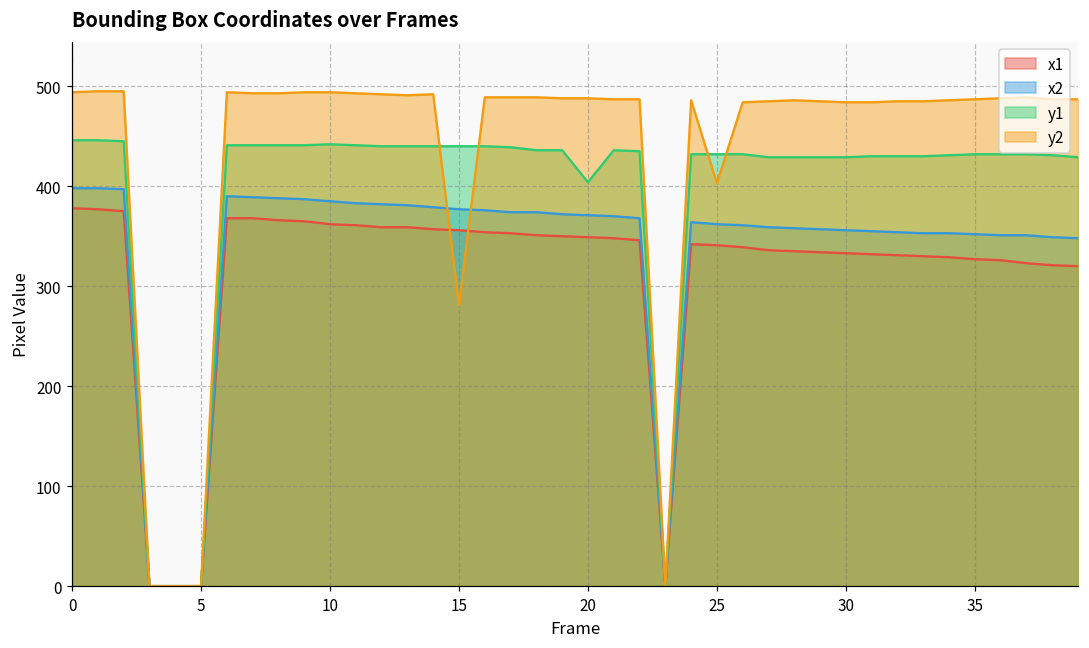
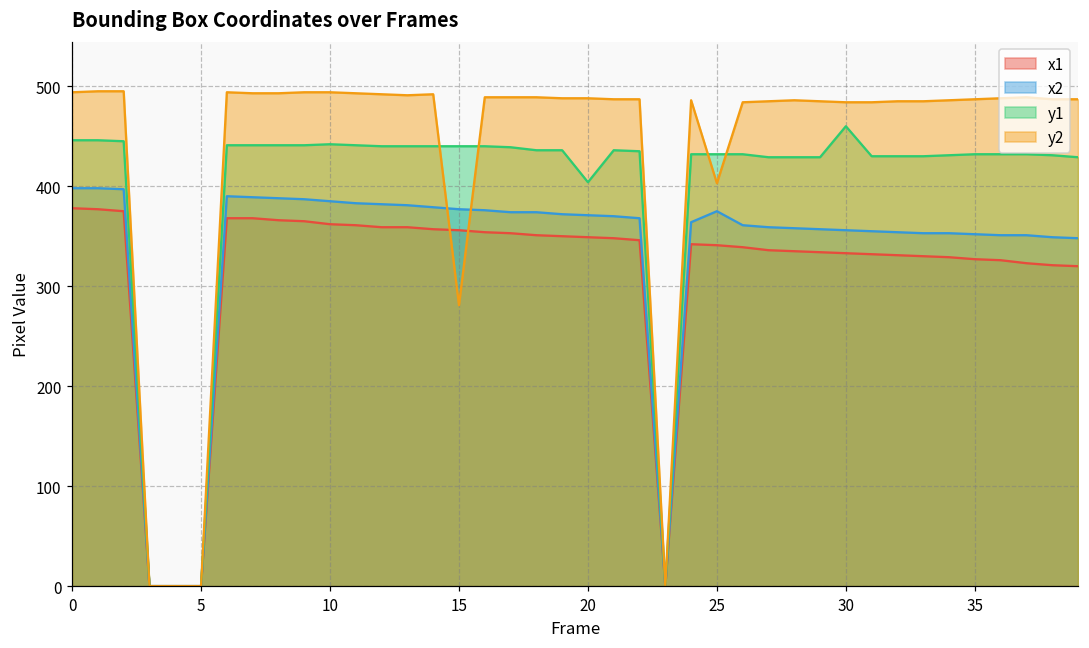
  {
    "x1": {
      "0": 380,
      "10": 360,
      "15": 360,
      "20": 350,
      "25": 340,
      "30": 330,
      "35": 330
    },
    "x2": {
      "0": 400,
      "10": 390,
      "15": 380,
      "20": 370,
-     "25": 360,
+     "25": 380,
      "30": 360,
      "35": 350
    },
    "y1": {
      "0": 450,
      "10": 440,
      "15": 440,
      "20": 400,
      "25": 430,
-     "30": 430,
+     "30": 460,
      "35": 430
    },
    "y2": {
      "0": 490,
      "10": 490,
      "15": 280,
      "20": 490,
      "25": 400,
      "30": 480,
      "35": 490
    }
  }
